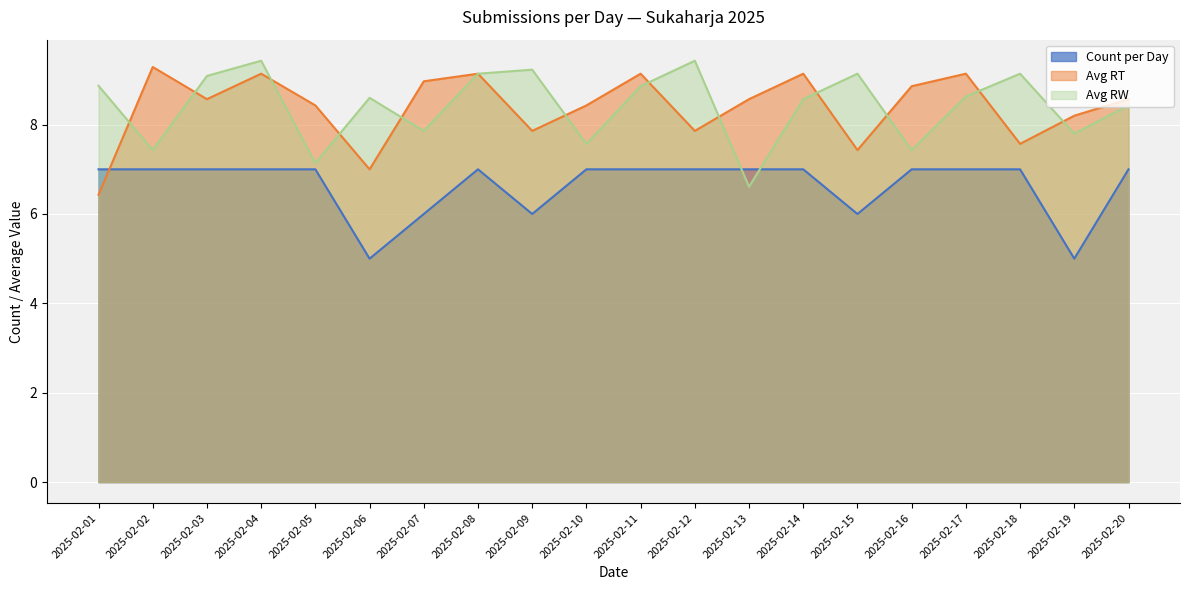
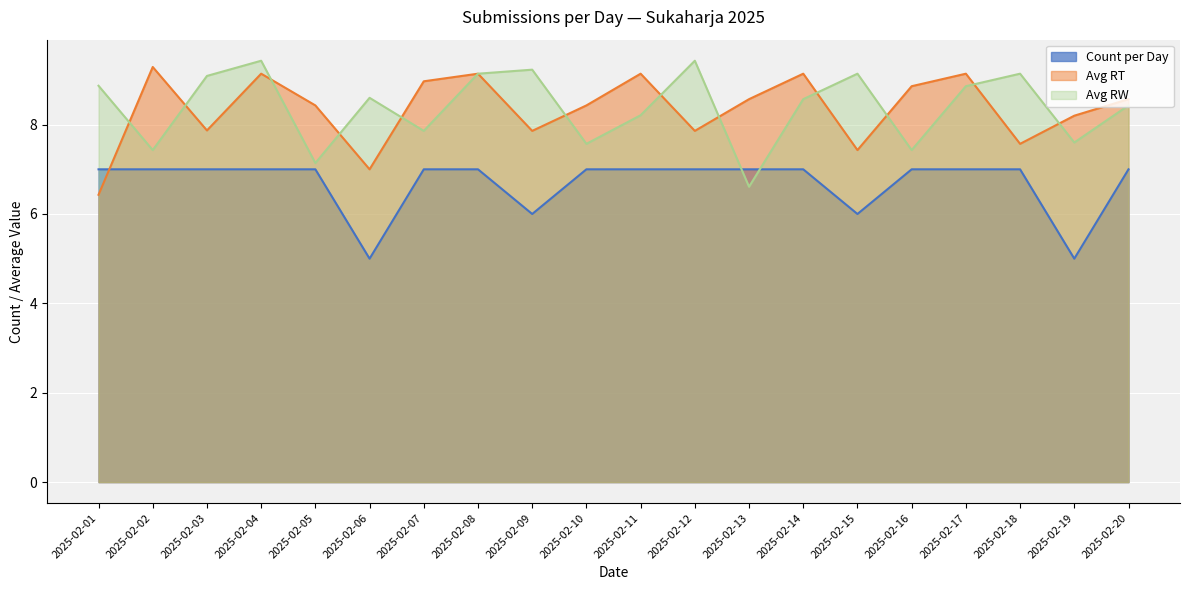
  {
    "Count per Day": {
      "2025-02-01": 7,
      "2025-02-02": 7,
      "2025-02-03": 7,
      "2025-02-04": 7,
      "2025-02-05": 7,
      "2025-02-06": 5,
-     "2025-02-07": 6,
+     "2025-02-07": 7,
      "2025-02-08": 7,
      "2025-02-09": 6,
      "2025-02-10": 7,
      "2025-02-11": 7,
      "2025-02-12": 7,
      "2025-02-13": 7,
      "2025-02-14": 7,
      "2025-02-15": 6,
      "2025-02-16": 7,
      "2025-02-17": 7,
      "2025-02-18": 7,
      "2025-02-19": 5,
      "2025-02-20": 7
    },
    "Avg RT": {
      "2025-02-01": 6.4,
      "2025-02-02": 9.3,
-     "2025-02-03": 8.6,
+     "2025-02-03": 7.9,
      "2025-02-04": 9.1,
      "2025-02-05": 8.4,
      "2025-02-06": 7.0,
      "2025-02-07": 9.0,
      "2025-02-09": 7.9,
      "2025-02-10": 8.4,
      "2025-02-11": 9.1,
      "2025-02-12": 7.9,
      "2025-02-13": 8.6,
      "2025-02-14": 9.1,
      "2025-02-15": 7.4,
      "2025-02-16": 8.9,
      "2025-02-17": 9.1,
      "2025-02-18": 7.6,
      "2025-02-19": 8.2
    },
    "Avg RW": {
      "2025-02-01": 8.9,
      "2025-02-02": 7.4,
      "2025-02-03": 9.1,
      "2025-02-04": 9.4,
      "2025-02-05": 7.1,
      "2025-02-06": 8.6,
      "2025-02-07": 7.9,
      "2025-02-09": 9.2,
      "2025-02-10": 7.6,
-     "2025-02-11": 8.9,
+     "2025-02-11": 8.2,
      "2025-02-12": 9.4,
      "2025-02-13": 6.6,
      "2025-02-14": 8.6,
      "2025-02-15": 9.1,
      "2025-02-16": 7.4,
-     "2025-02-17": 8.6,
+     "2025-02-17": 8.9,
      "2025-02-18": 9.1,
-     "2025-02-19": 7.8
+     "2025-02-19": 7.6
    }
  }
